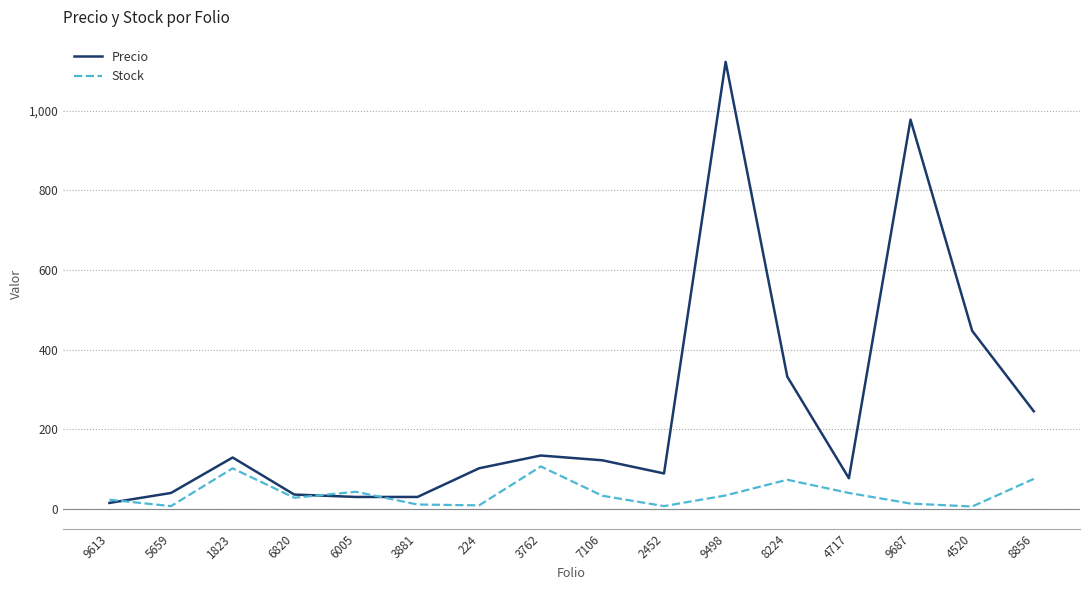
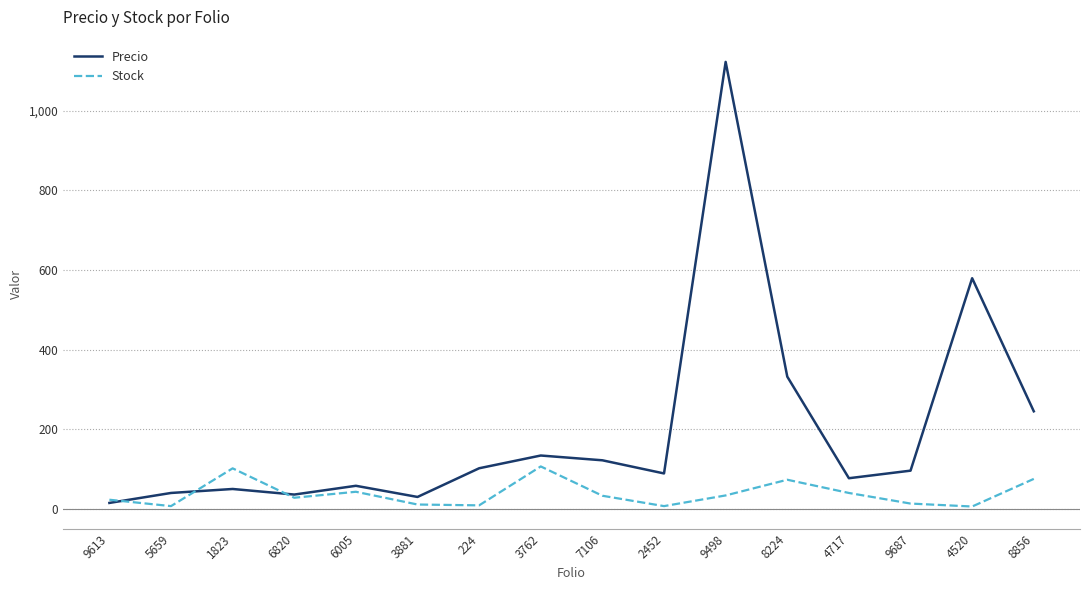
  {
    "Precio": {
      "9613": "20",
      "5659": "40",
-     "1823": "130",
+     "1823": "50",
      "6820": "40",
-     "6005": "30",
+     "6005": "60",
      "3881": "30",
      "224": "100",
      "3762": "130",
      "7106": "120",
      "2452": "90",
      "9498": "1,120",
      "8224": "330",
      "4717": "80",
-     "9687": "980",
-     "4520": "450",
+     "9687": "100",
+     "4520": "580",
      "8856": "250"
    },
    "Stock": {
      "9613": "20",
      "5659": "10",
      "1823": "100",
      "6820": "30",
      "6005": "40",
      "3881": "10",
      "224": "10",
      "3762": "110",
      "7106": "30",
      "2452": "10",
      "9498": "30",
      "8224": "70",
      "4717": "40",
      "9687": "10",
      "4520": "10",
      "8856": "80"
    }
  }
